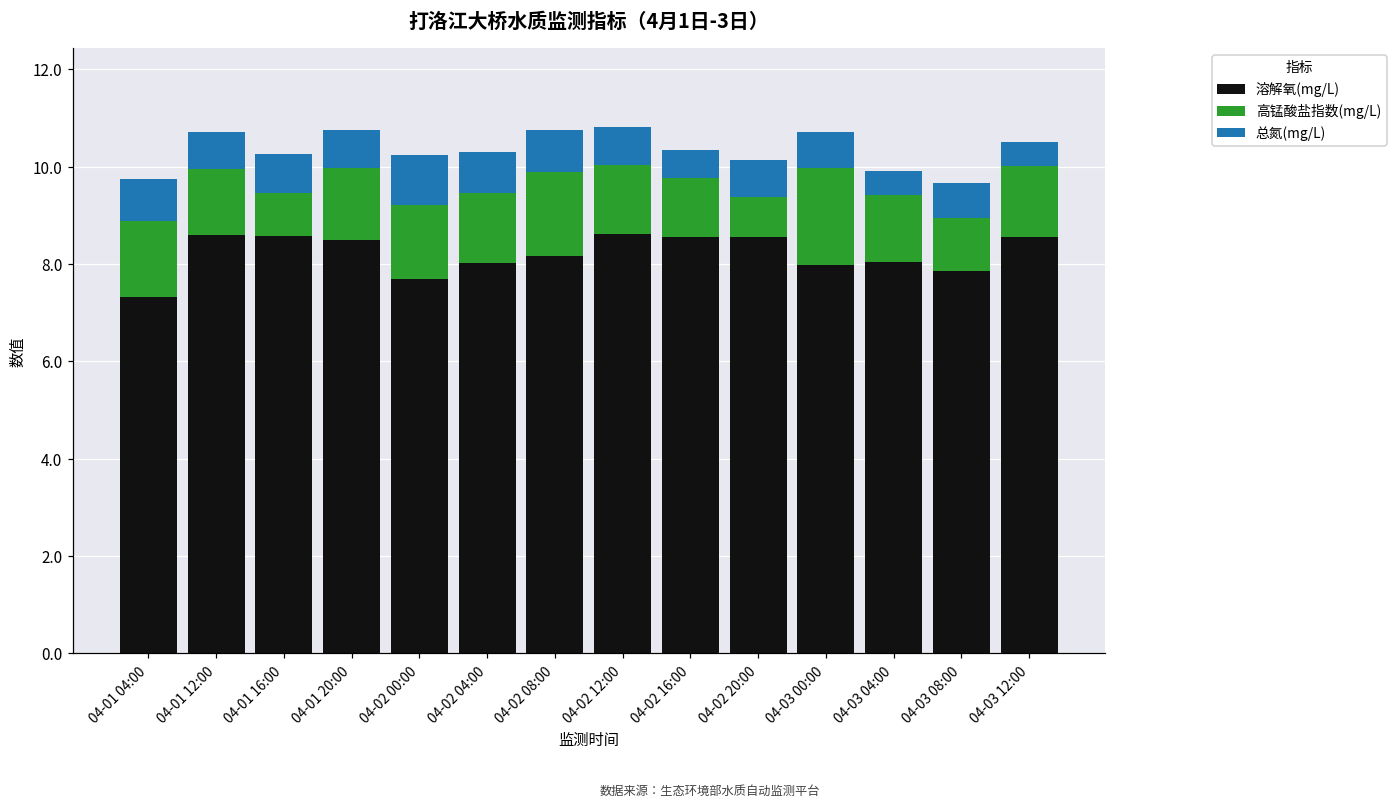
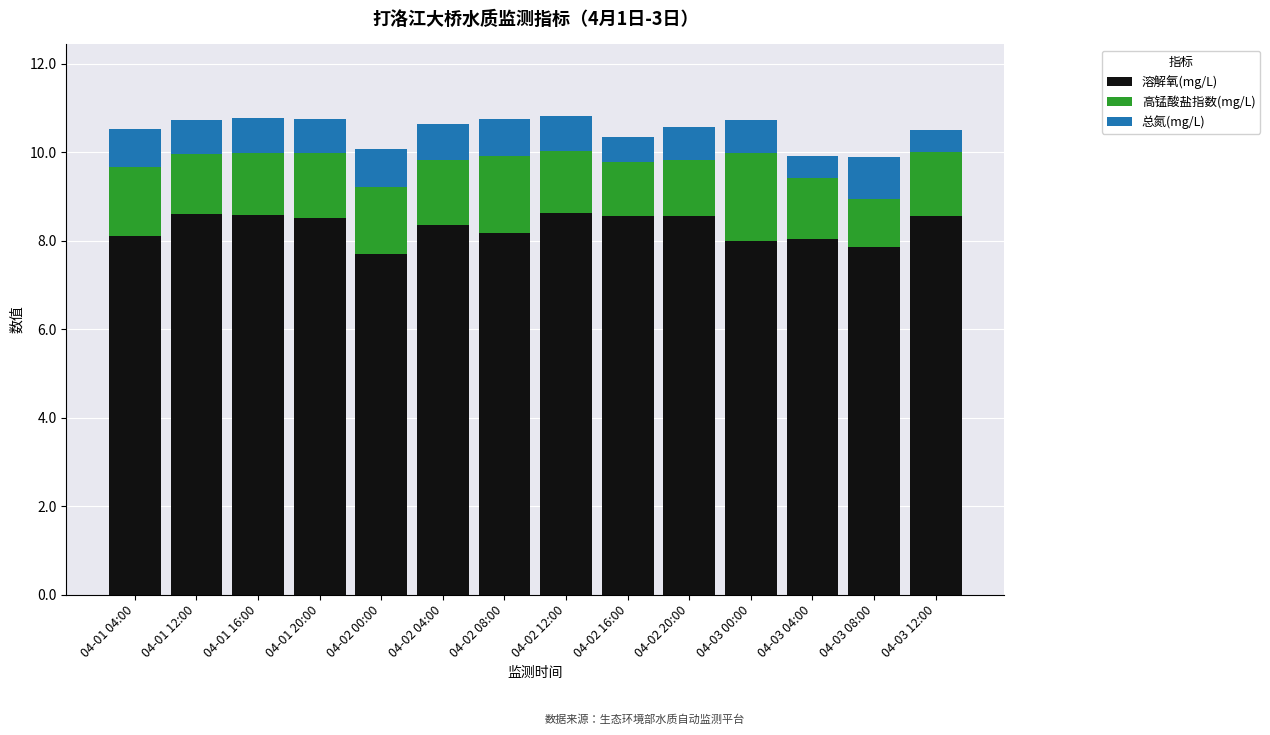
  {
    "溶解氧(mg/L)": {
-     "04-01 04:00": 7.3,
+     "04-01 04:00": 8.1,
      "04-01 12:00": 8.6,
      "04-01 16:00": 8.6,
      "04-01 20:00": 8.5,
      "04-02 00:00": 7.7,
-     "04-02 04:00": 8.0,
+     "04-02 04:00": 8.4,
      "04-02 08:00": 8.2,
      "04-02 12:00": 8.6,
      "04-02 16:00": 8.6,
      "04-02 20:00": 8.6,
      "04-03 00:00": 8.0,
      "04-03 04:00": 8.0,
      "04-03 08:00": 7.9,
      "04-03 12:00": 8.6
    },
    "高锰酸盐指数(mg/L)": {
      "04-01 04:00": 1.6,
      "04-01 12:00": 1.3,
-     "04-01 16:00": 0.9,
+     "04-01 16:00": 1.4,
      "04-01 20:00": 1.5,
      "04-02 00:00": 1.5,
      "04-02 04:00": 1.4,
      "04-02 08:00": 1.7,
      "04-02 12:00": 1.4,
      "04-02 16:00": 1.2,
-     "04-02 20:00": 0.8,
+     "04-02 20:00": 1.3,
      "04-03 00:00": 2.0,
      "04-03 04:00": 1.4,
      "04-03 08:00": 1.1,
      "04-03 12:00": 1.5
    },
    "总氮(mg/L)": {
      "04-01 04:00": 0.9,
      "04-01 12:00": 0.8,
      "04-01 16:00": 0.8,
      "04-01 20:00": 0.8,
-     "04-02 00:00": 1.0,
+     "04-02 00:00": 0.8,
      "04-02 04:00": 0.8,
      "04-02 08:00": 0.8,
      "04-02 12:00": 0.8,
      "04-02 16:00": 0.6,
      "04-02 20:00": 0.8,
      "04-03 00:00": 0.7,
      "04-03 04:00": 0.5,
-     "04-03 08:00": 0.7,
+     "04-03 08:00": 0.9,
      "04-03 12:00": 0.5
    }
  }
